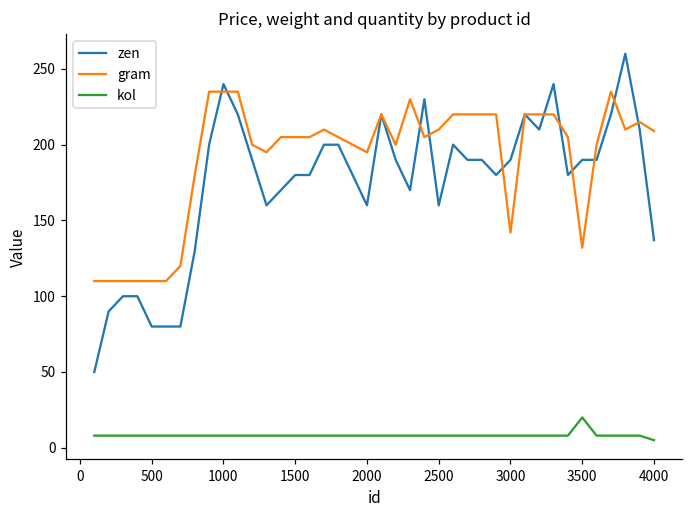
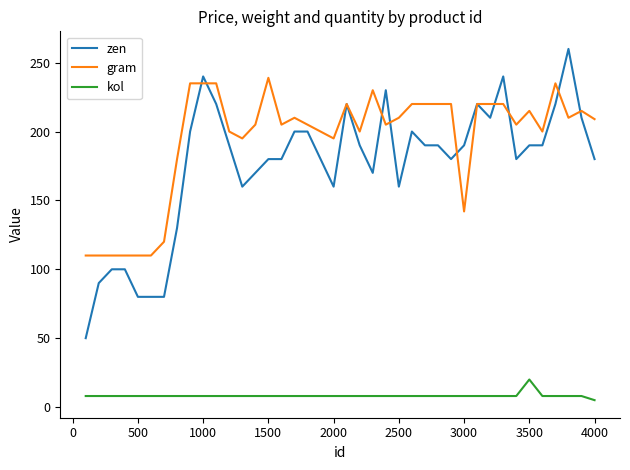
  {
    "zen": {
      "500": 80,
      "1000": 240,
      "1500": 180,
      "2000": 160,
      "2500": 160,
      "3000": 190,
      "3500": 190,
-     "4000": 137
+     "4000": 180
    },
    "gram": {
      "500": 110,
      "1000": 235,
-     "1500": 205,
+     "1500": 239,
      "2000": 195,
      "2500": 210,
      "3000": 142,
-     "3500": 132,
+     "3500": 215,
      "4000": 209
    },
    "kol": {
      "500": 8,
      "1000": 8,
      "1500": 8,
      "2000": 8,
      "2500": 8,
      "3000": 8,
      "3500": 20,
      "4000": 5
    }
  }
